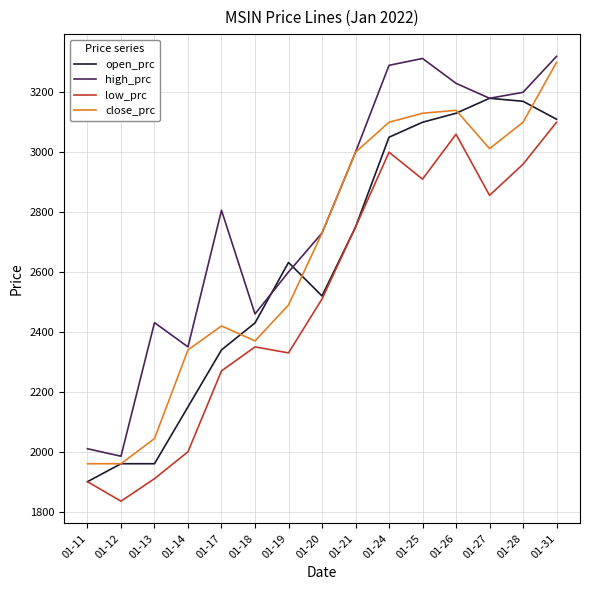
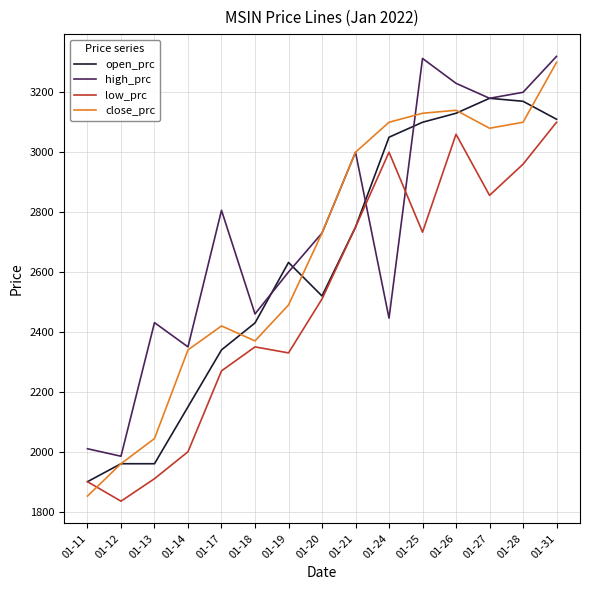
  {
    "open_prc": {
      "01-13": 1960,
      "01-14": 2150,
      "01-17": 2340,
      "01-18": 2430,
      "01-19": 2630,
      "01-20": 2520,
      "01-24": 3050,
      "01-25": 3100,
      "01-26": 3130,
      "01-28": 3170,
      "01-31": 3110
    },
    "high_prc": {
      "01-11": 2010,
      "01-12": 1990,
      "01-13": 2430,
      "01-14": 2350,
      "01-17": 2810,
      "01-18": 2460,
      "01-19": 2600,
-     "01-24": 3290,
+     "01-24": 2450,
      "01-25": 3310,
      "01-26": 3230,
      "01-28": 3200,
      "01-31": 3320
    },
    "low_prc": {
      "01-12": 1840,
      "01-13": 1910,
      "01-14": 2000,
      "01-17": 2270,
      "01-18": 2350,
      "01-19": 2330,
      "01-20": 2510,
      "01-24": 3000,
-     "01-25": 2910,
+     "01-25": 2730,
      "01-26": 3060,
      "01-27": 2860,
      "01-28": 2960,
      "01-31": 3100
    },
    "close_prc": {
-     "01-11": 1960,
+     "01-11": 1850,
      "01-13": 2040,
      "01-14": 2340,
      "01-17": 2420,
      "01-18": 2370,
      "01-19": 2490,
      "01-24": 3100,
      "01-25": 3130,
      "01-26": 3140,
-     "01-27": 3010,
+     "01-27": 3080,
      "01-28": 3100,
      "01-31": 3300
    }
  }
